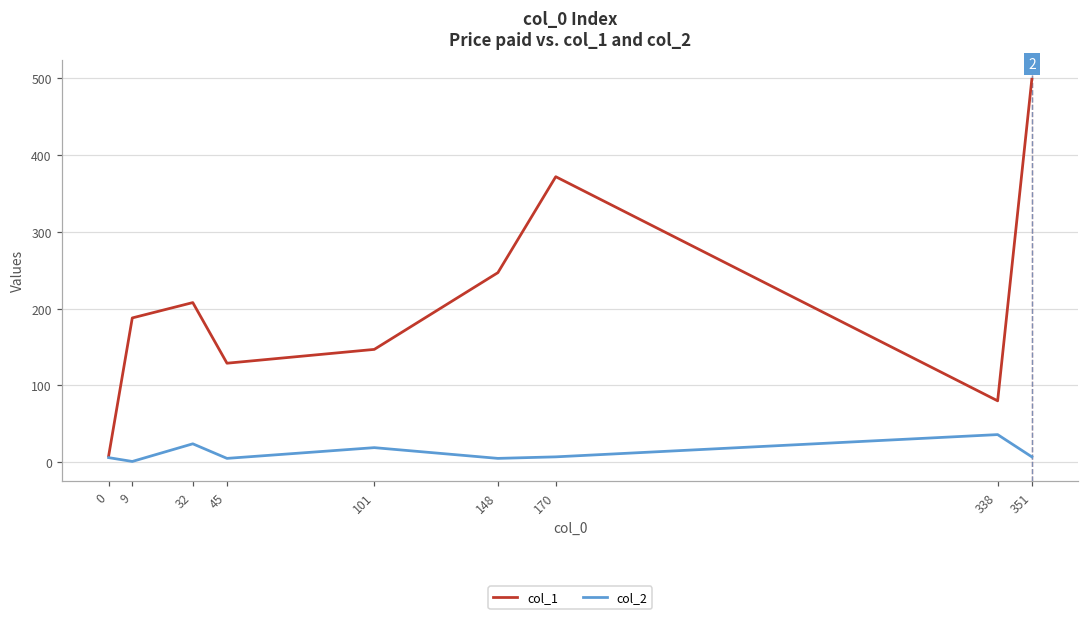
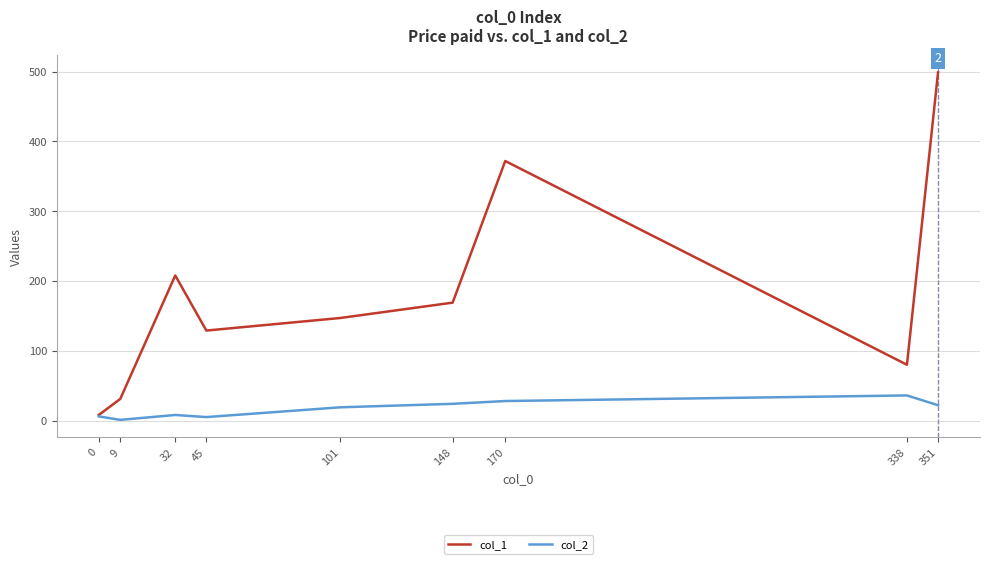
  {
    "col_1": {
-     "9": 190,
+     "9": 30,
      "32": 210,
      "45": 130,
      "101": 150,
-     "148": 250,
+     "148": 170,
      "170": 370,
      "338": 80
    },
    "col_2": {
      "9": 0,
-     "32": 20,
+     "32": 10,
      "45": 10,
      "101": 20,
-     "148": 10,
-     "170": 10,
+     "148": 20,
+     "170": 30,
      "338": 40,
-     "351": 10
+     "351": 20
    }
  }
